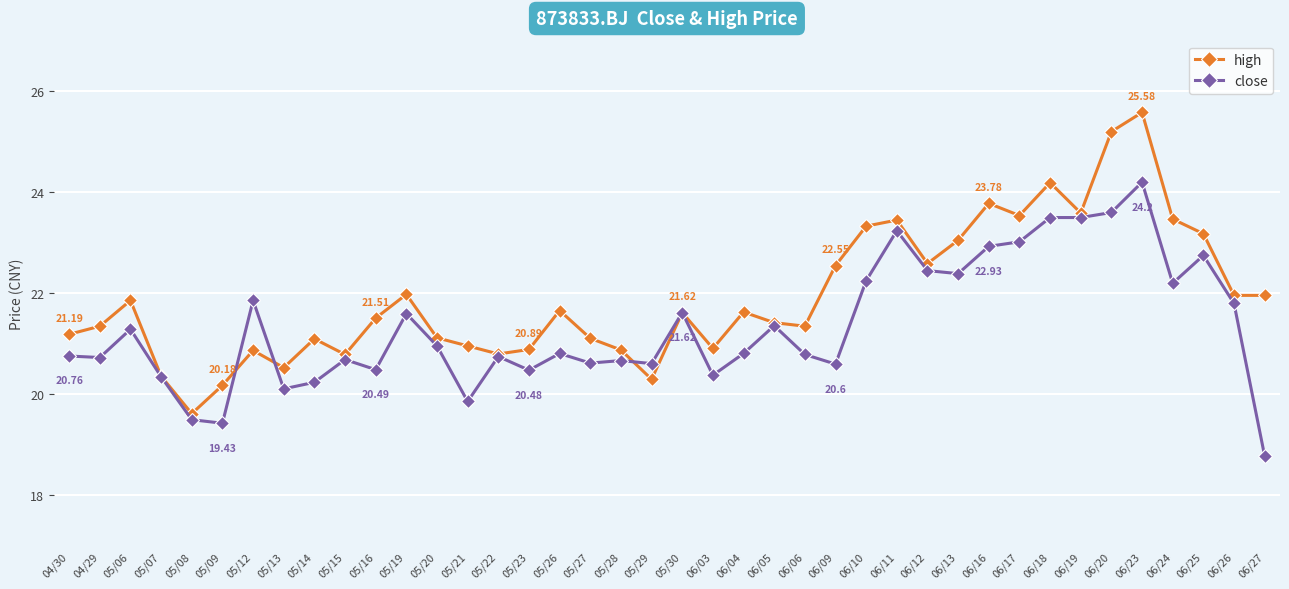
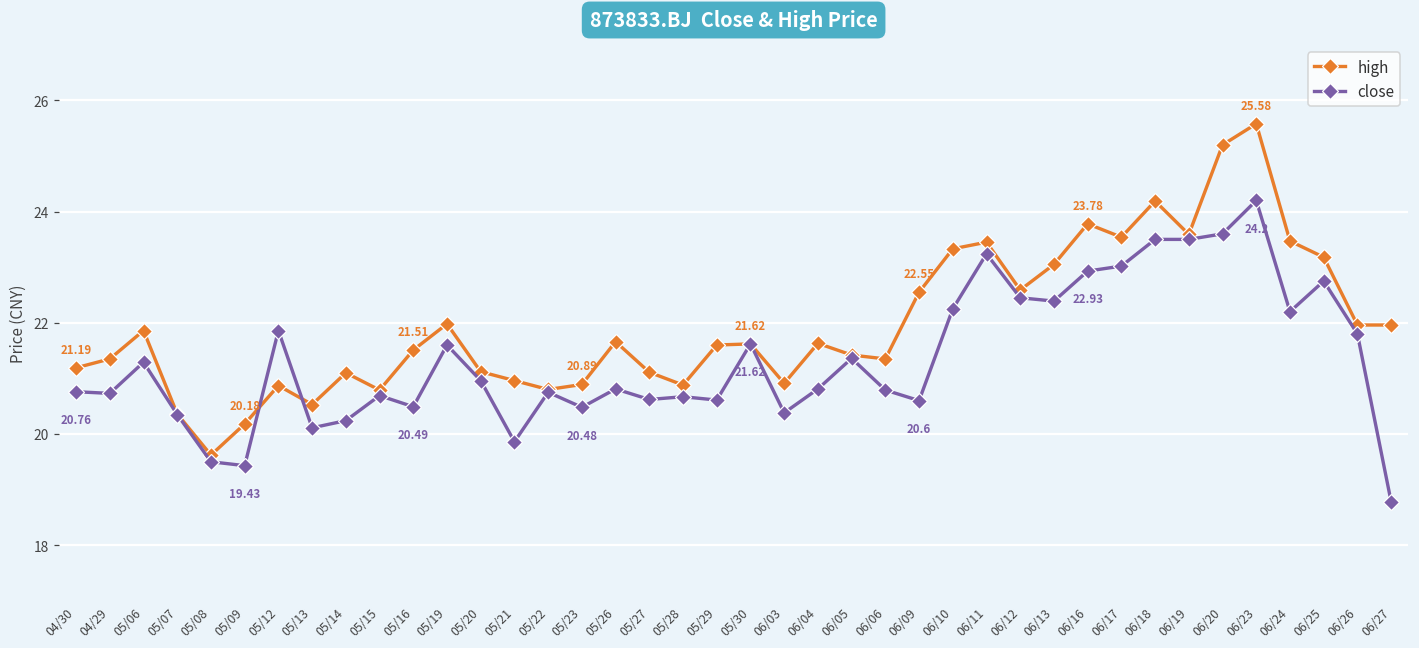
  {
    "high": {
      "04/29": 21.4,
      "05/06": 21.9,
      "05/08": 19.6,
      "05/12": 20.9,
      "05/13": 20.5,
      "05/14": 21.1,
      "05/15": 20.8,
      "05/19": 22.0,
      "05/20": 21.1,
      "05/21": 21.0,
      "05/26": 21.7,
      "05/27": 21.1,
      "05/28": 20.9,
-     "05/29": 20.3,
+     "05/29": 21.6,
      "06/04": 21.6,
      "06/05": 21.4,
      "06/06": 21.4,
      "06/10": 23.3,
      "06/11": 23.5,
      "06/12": 22.6,
      "06/13": 23.1,
      "06/17": 23.5,
      "06/18": 24.2,
      "06/19": 23.6,
      "06/20": 25.2,
      "06/24": 23.5,
      "06/25": 23.2,
      "06/26": 22.0,
      "06/27": 22.0
    },
    "close": {
      "04/30": 20.76,
      "05/09": 19.43,
      "05/16": 20.49,
      "05/23": 20.48,
      "06/09": 20.6,
      "06/16": 22.93,
      "06/23": 24.2
    }
  }
